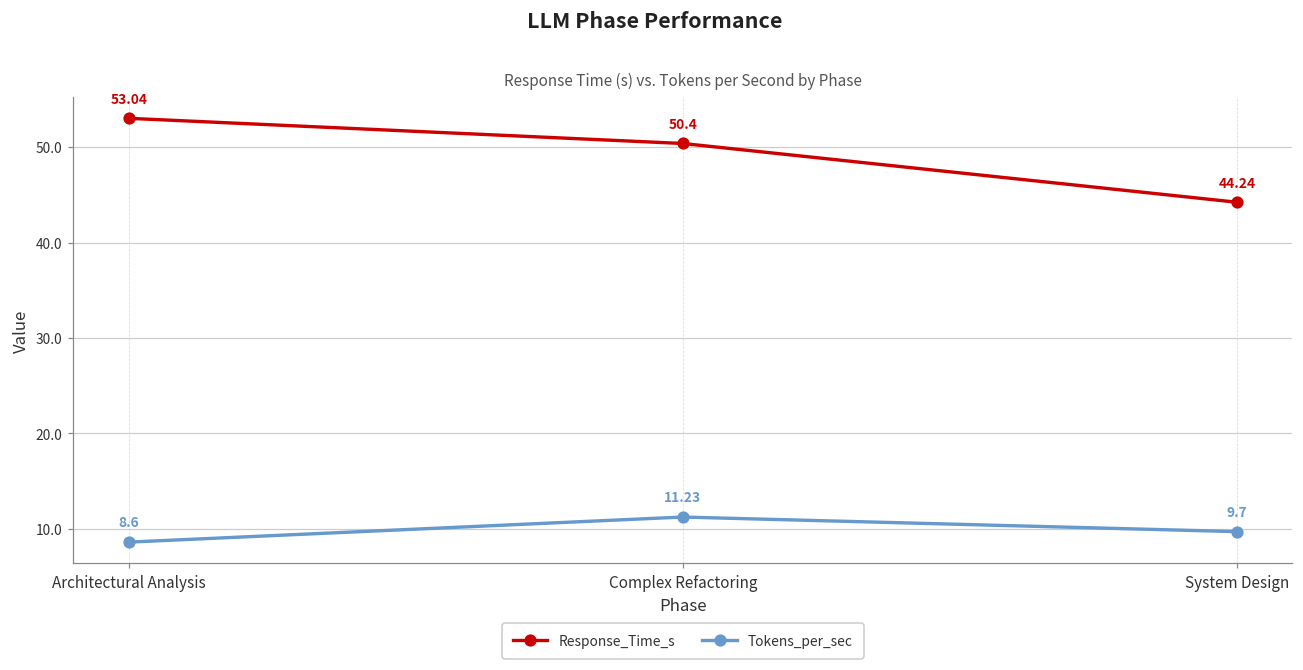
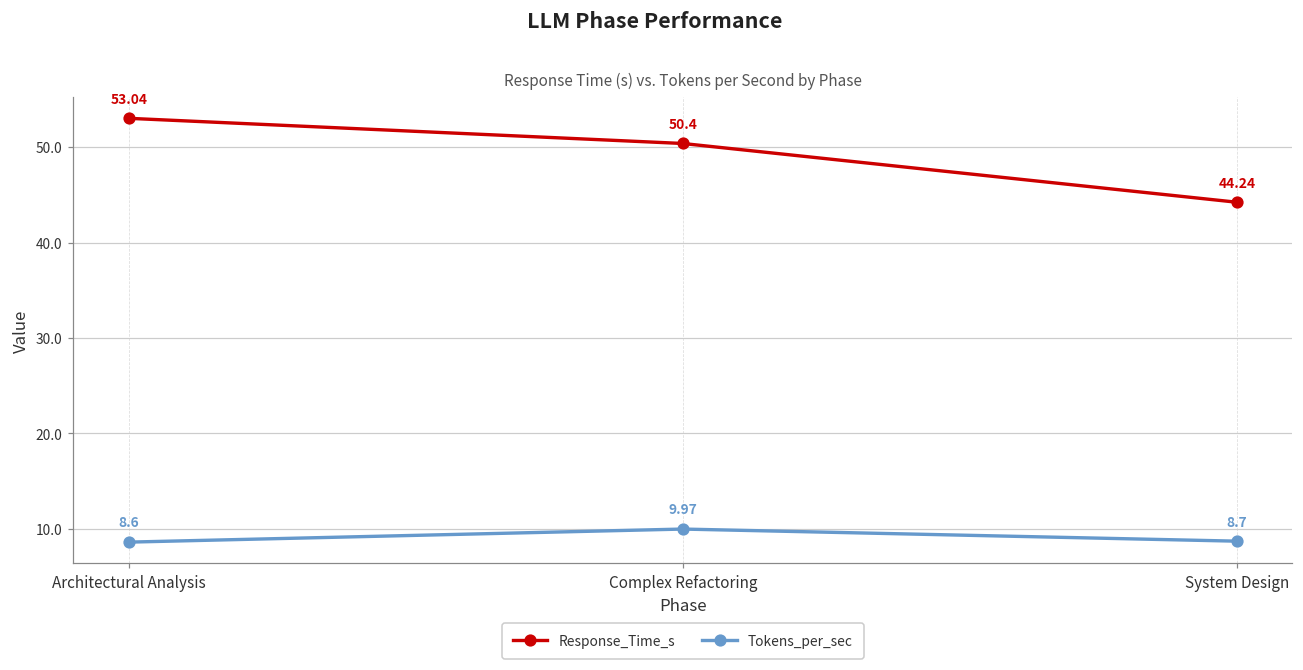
  {
    "Response_Time_s": {
      "Architectural Analysis": 53.04,
      "Complex Refactoring": 50.4,
      "System Design": 44.24
    },
    "Tokens_per_sec": {
      "Architectural Analysis": 8.6,
-     "Complex Refactoring": 11.23,
-     "System Design": 9.7
+     "Complex Refactoring": 9.97,
+     "System Design": 8.7
    }
  }
